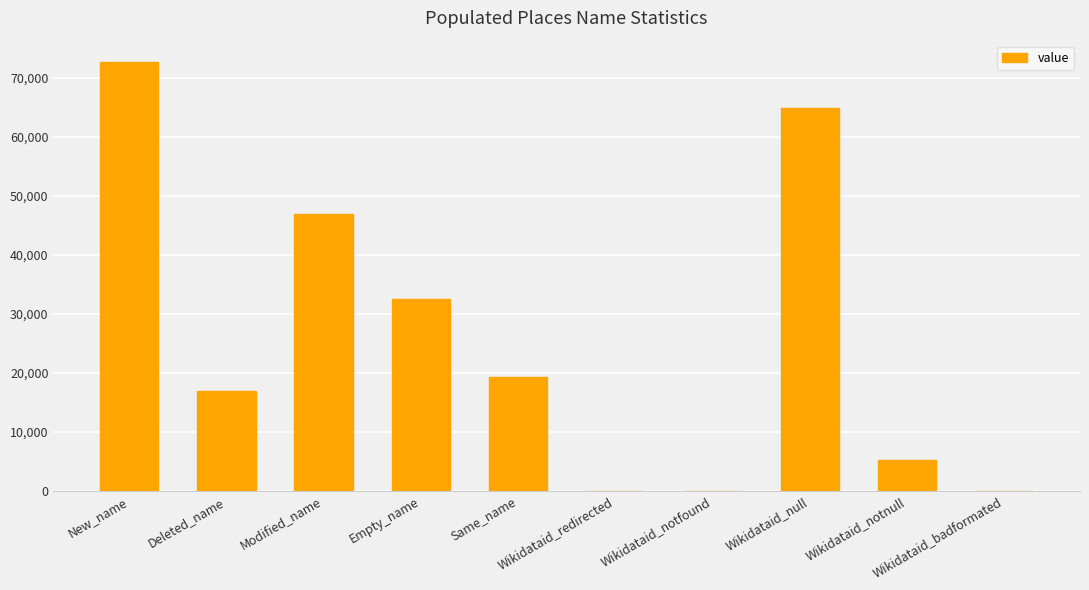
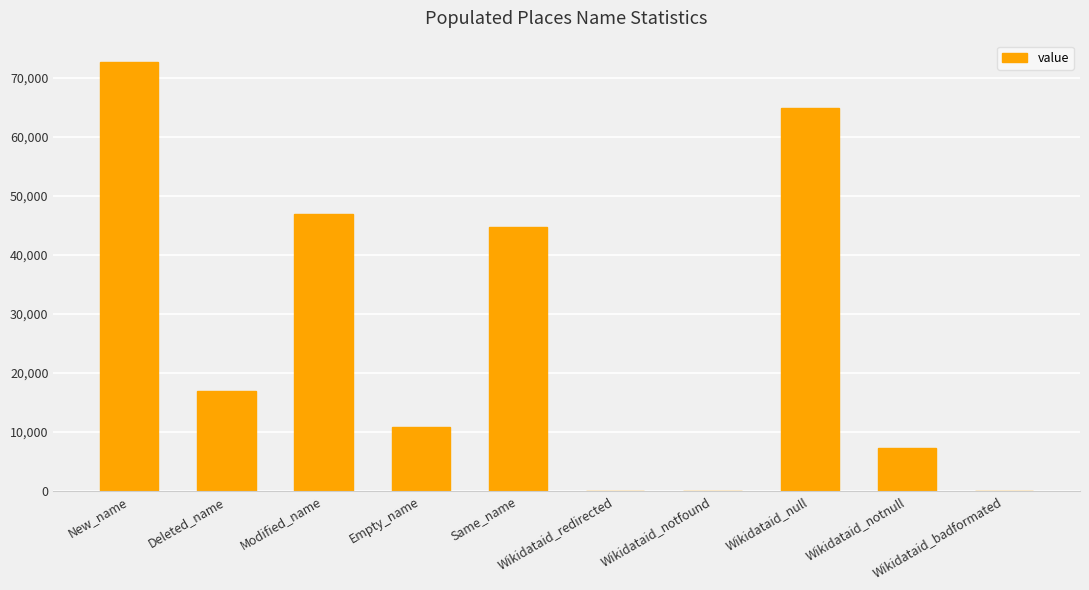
  {
    "New_name": "73,000",
    "Deleted_name": "17,000",
    "Modified_name": "47,000",
-   "Empty_name": "33,000",
-   "Same_name": "19,000",
+   "Empty_name": "11,000",
+   "Same_name": "45,000",
    "Wikidataid_notfound": "0",
    "Wikidataid_null": "65,000",
-   "Wikidataid_notnull": "5,000",
+   "Wikidataid_notnull": "7,000",
    "Wikidataid_badformated": "0"
  }
